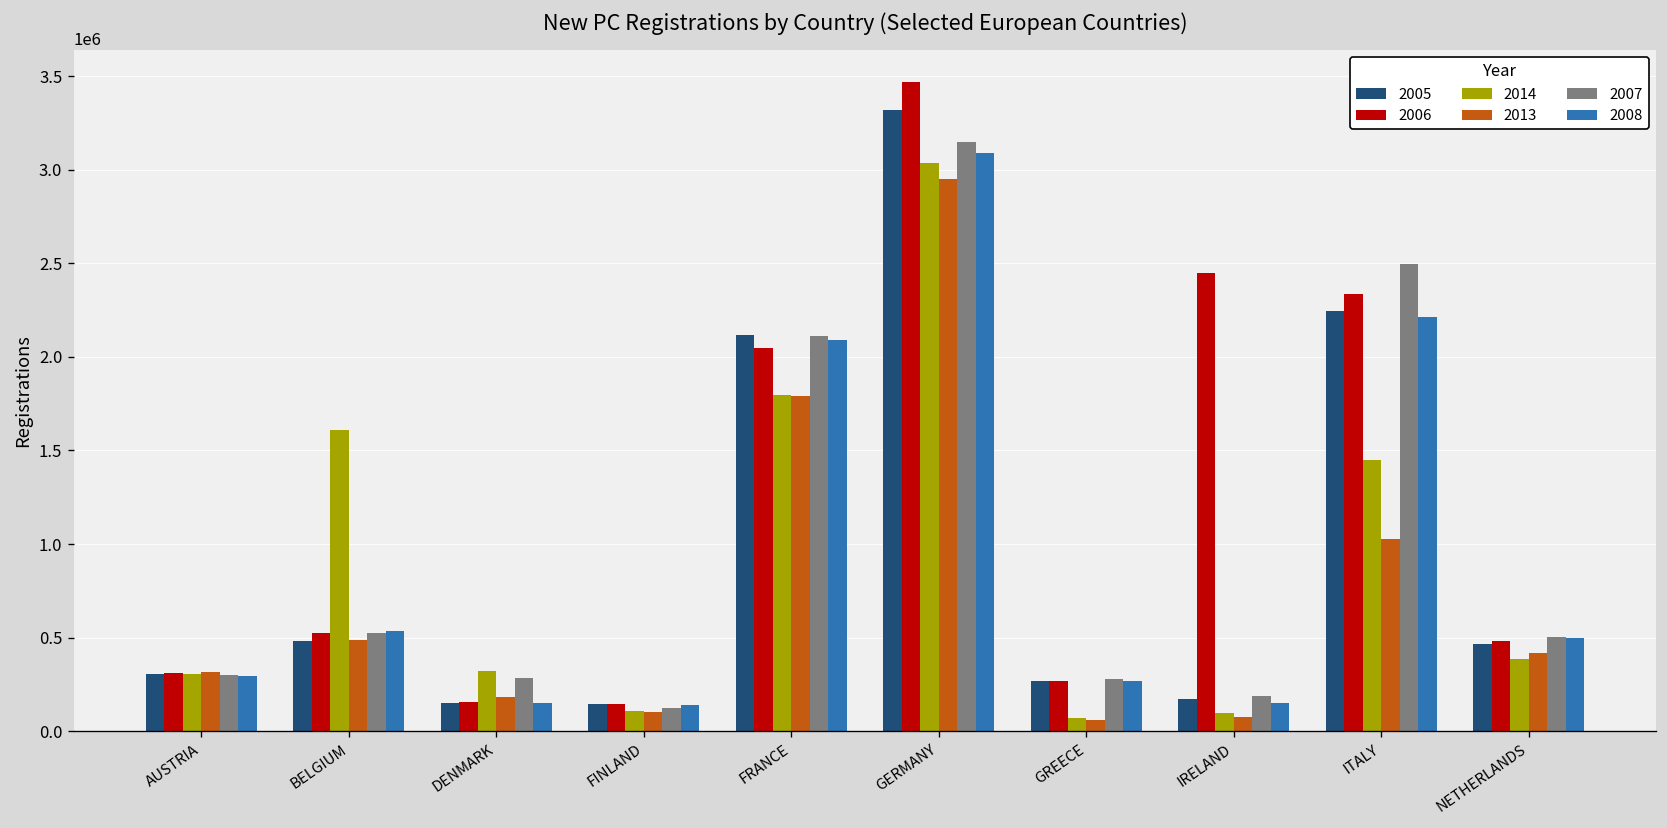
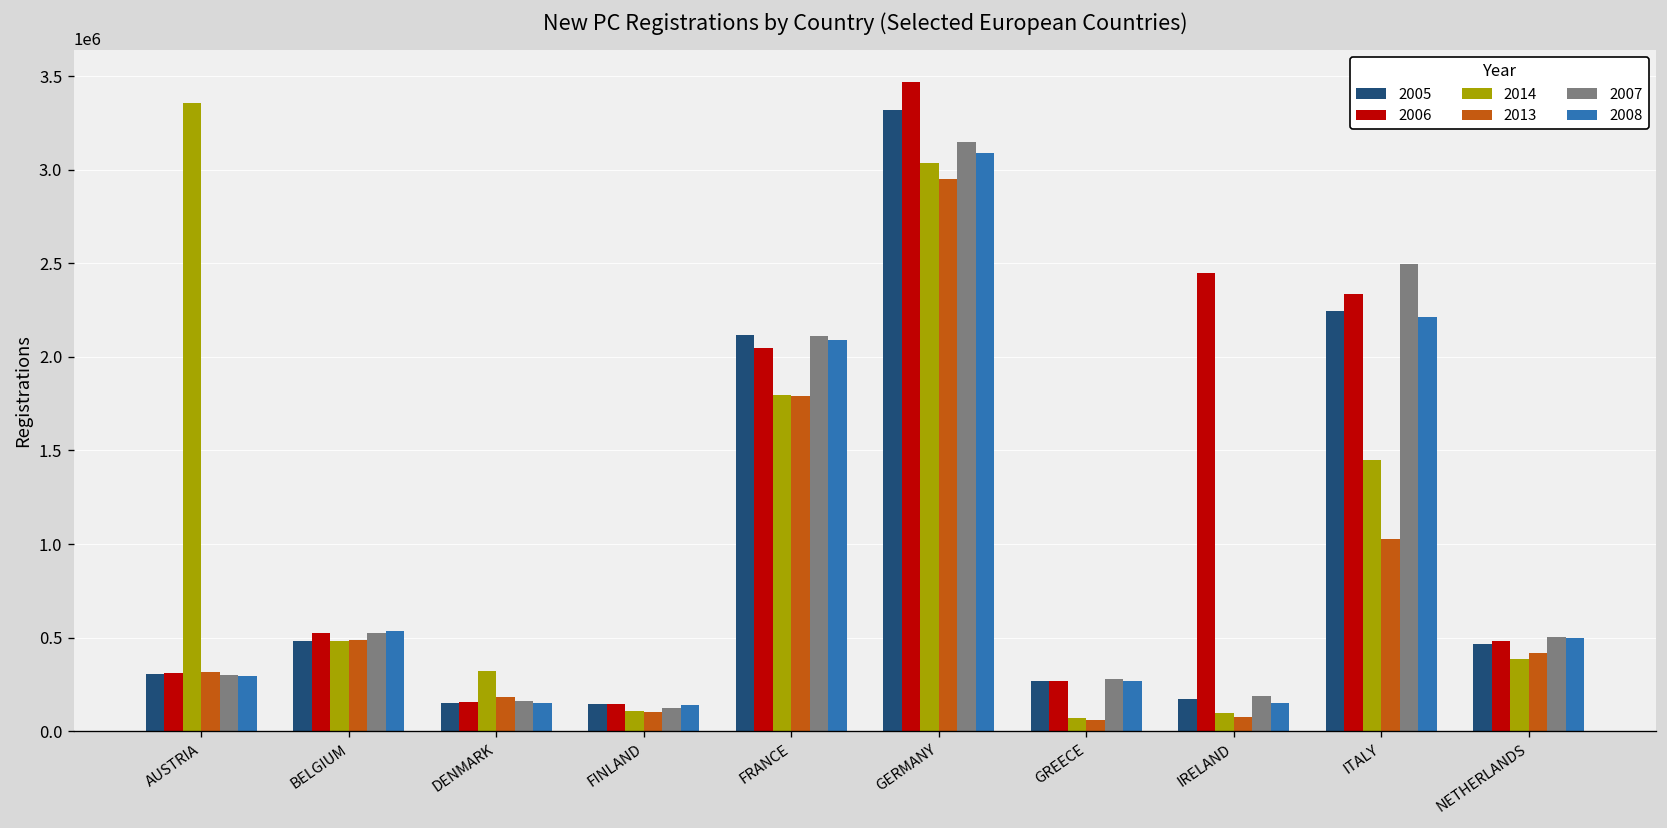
  {
    "2005": {
      "AUSTRIA": 310000,
      "BELGIUM": 480000,
      "DENMARK": 150000,
      "FINLAND": 150000,
      "FRANCE": 2120000,
      "GERMANY": 3320000,
      "GREECE": 270000,
      "IRELAND": 170000,
      "ITALY": 2240000,
      "NETHERLANDS": 470000
    },
    "2006": {
      "AUSTRIA": 310000,
      "BELGIUM": 530000,
      "DENMARK": 160000,
      "FINLAND": 150000,
      "FRANCE": 2050000,
      "GERMANY": 3470000,
      "GREECE": 270000,
      "IRELAND": 2450000,
      "ITALY": 2340000,
      "NETHERLANDS": 480000
    },
    "2014": {
-     "AUSTRIA": 300000,
-     "BELGIUM": 1610000,
+     "AUSTRIA": 3360000,
+     "BELGIUM": 480000,
      "DENMARK": 320000,
      "FINLAND": 110000,
      "FRANCE": 1800000,
      "GERMANY": 3040000,
      "GREECE": 70000,
      "IRELAND": 100000,
      "ITALY": 1450000,
      "NETHERLANDS": 390000
    },
    "2013": {
      "AUSTRIA": 320000,
      "BELGIUM": 490000,
      "DENMARK": 180000,
      "FINLAND": 100000,
      "FRANCE": 1790000,
      "GERMANY": 2950000,
      "GREECE": 60000,
      "IRELAND": 70000,
      "ITALY": 1030000,
      "NETHERLANDS": 420000
    },
    "2007": {
      "AUSTRIA": 300000,
      "BELGIUM": 520000,
-     "DENMARK": 290000,
+     "DENMARK": 160000,
      "FINLAND": 130000,
      "FRANCE": 2110000,
      "GERMANY": 3150000,
      "GREECE": 280000,
      "IRELAND": 190000,
      "ITALY": 2490000,
      "NETHERLANDS": 500000
    },
    "2008": {
      "AUSTRIA": 290000,
      "BELGIUM": 540000,
      "DENMARK": 150000,
      "FINLAND": 140000,
      "FRANCE": 2090000,
      "GERMANY": 3090000,
      "GREECE": 270000,
      "IRELAND": 150000,
      "ITALY": 2220000,
      "NETHERLANDS": 500000
    }
  }
